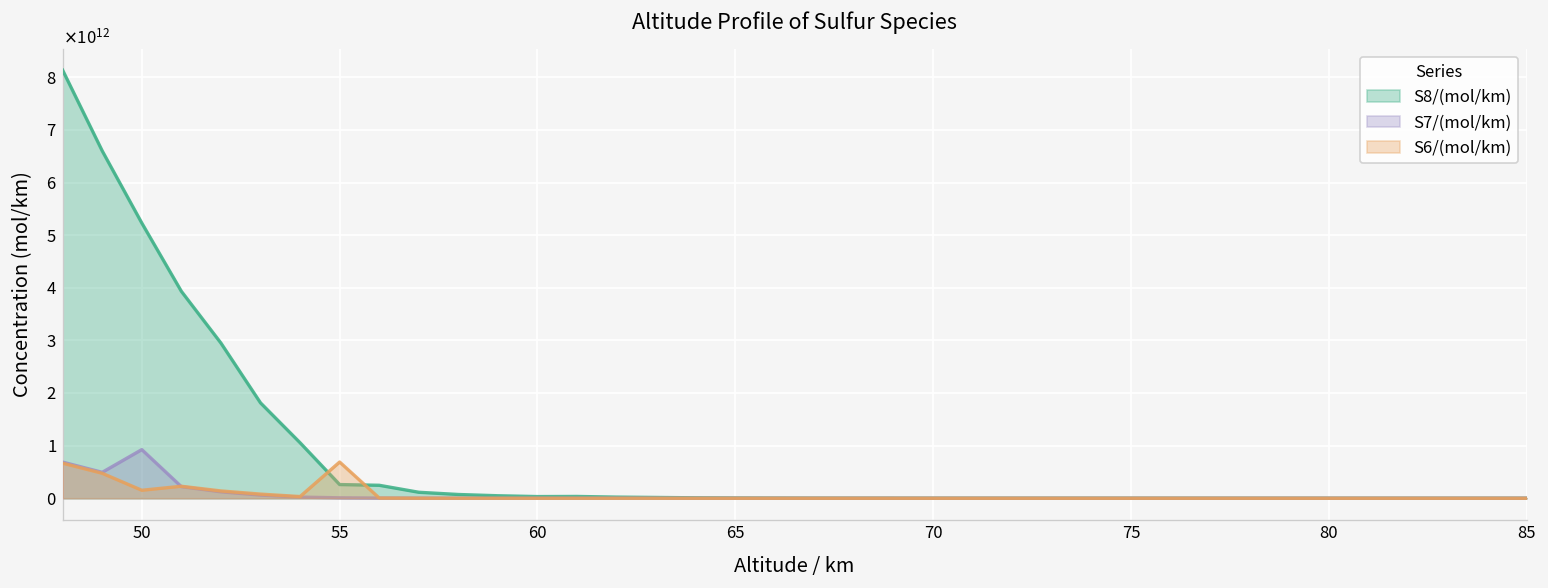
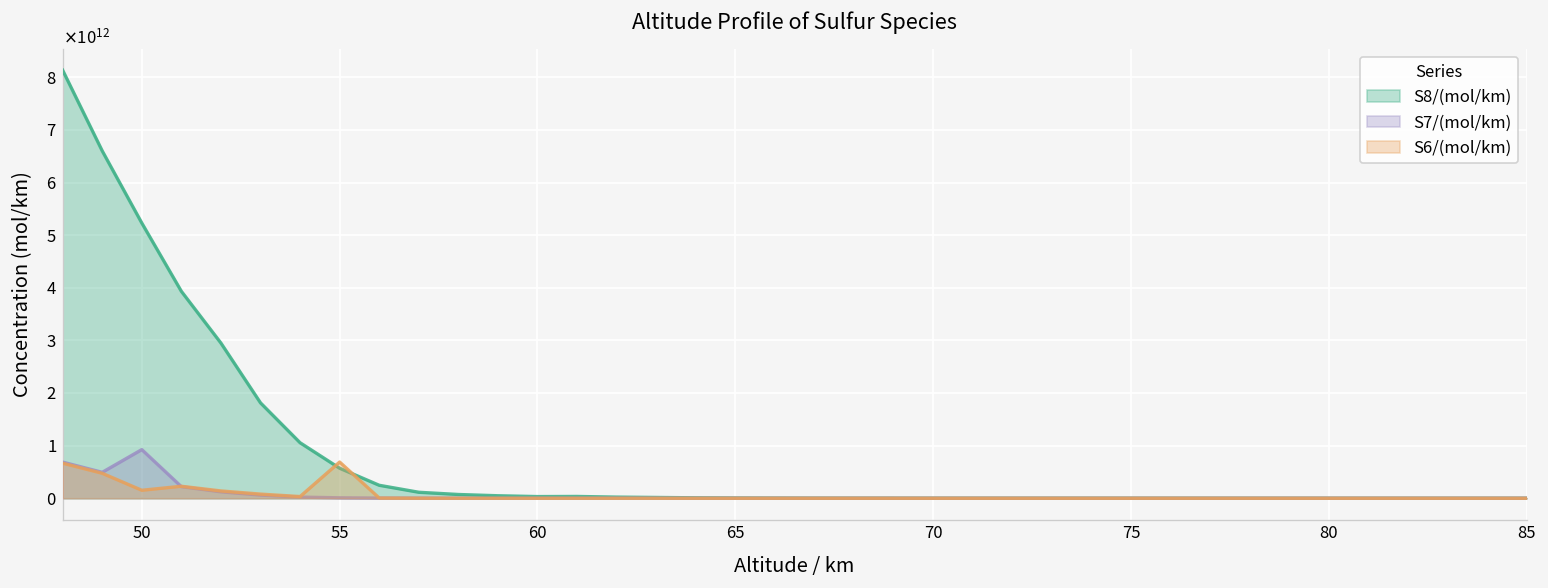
  {
    "S8/(mol/km)": {
      "50": 5200000000000,
-     "55": 300000000000
+     "55": 600000000000
    },
    "S7/(mol/km)": {
      "50": 900000000000,
      "55": 0
    },
    "S6/(mol/km)": {
      "50": 200000000000,
      "55": 700000000000
    }
  }
